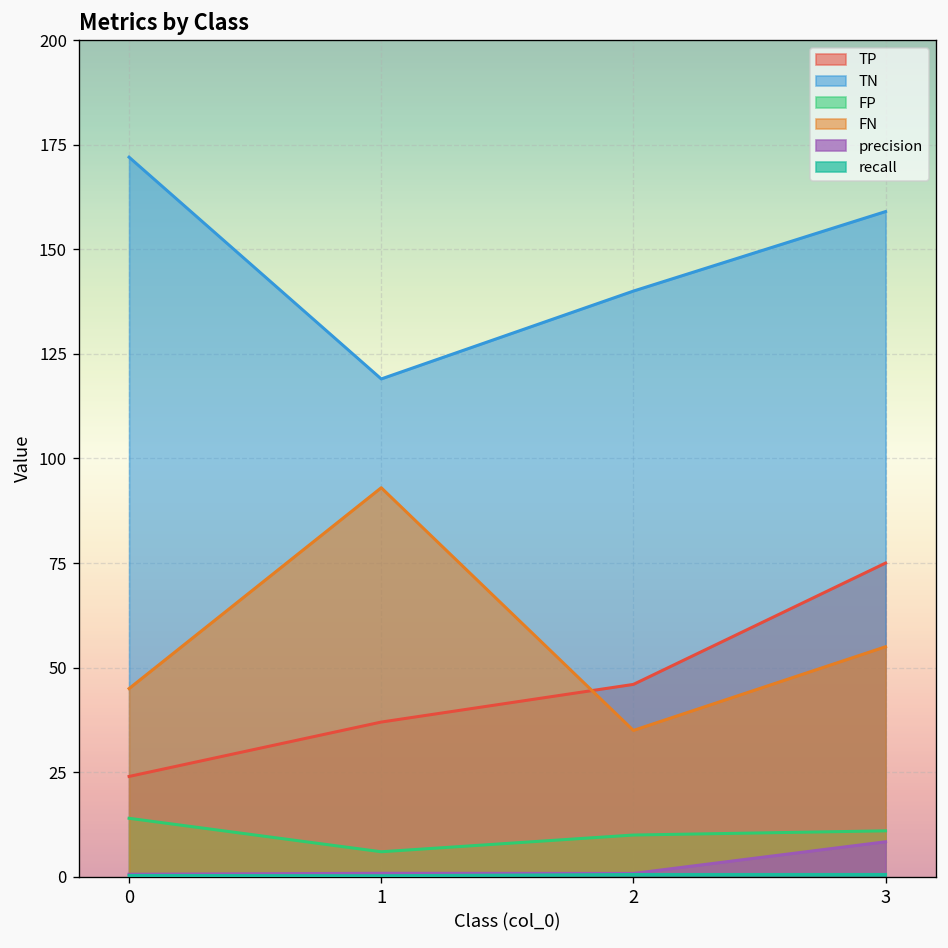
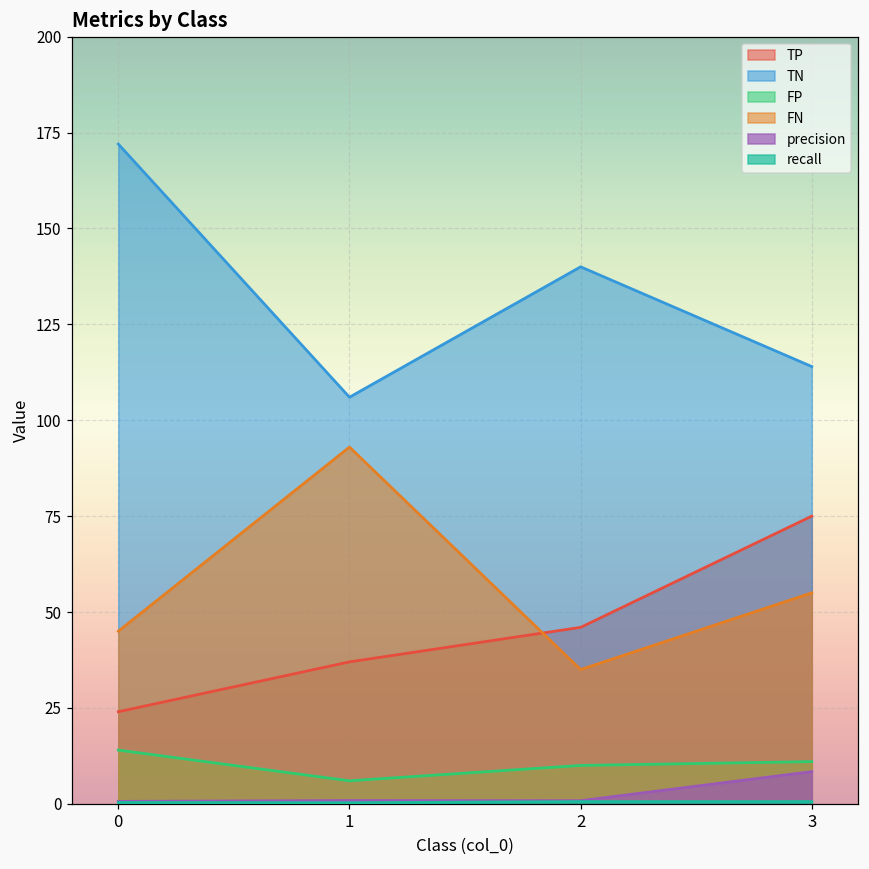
  {
    "TN": {
      "0": 172,
-     "1": 119,
+     "1": 106,
      "2": 140,
-     "3": 159
+     "3": 114
    },
    "precision": {
      "3": 8
    }
  }
